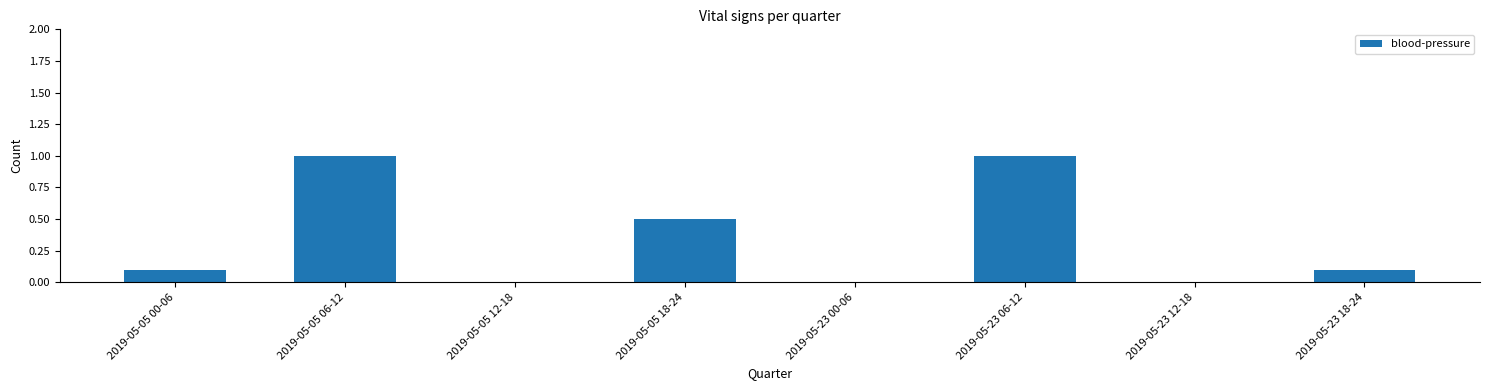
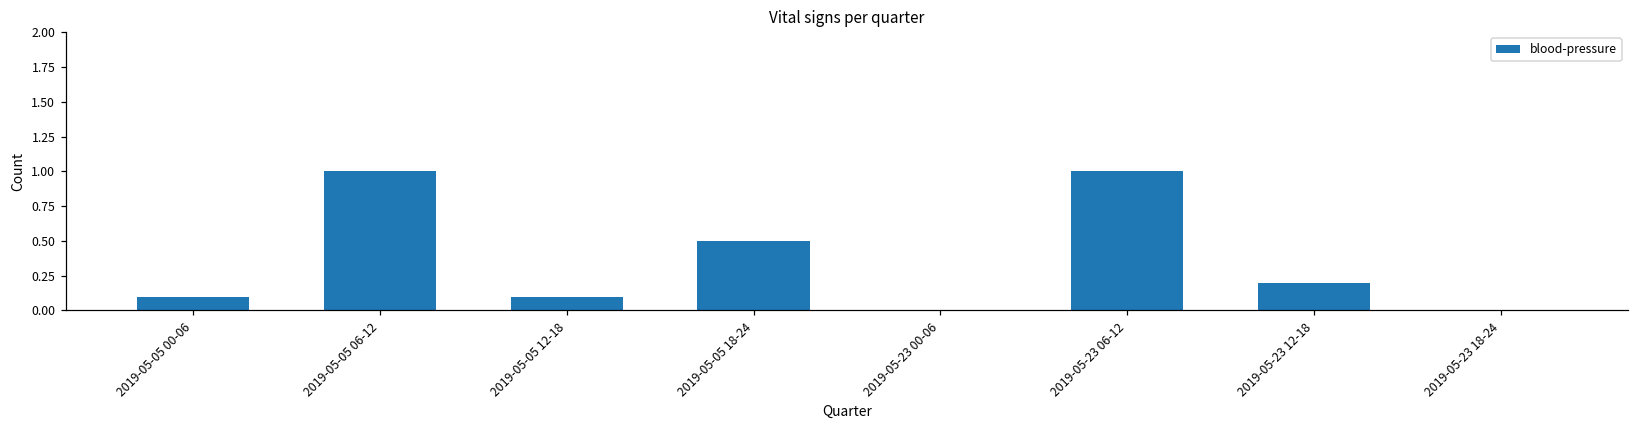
  {
    "2019-05-05 00-06": 0.1,
    "2019-05-05 06-12": 1.0,
-   "2019-05-05 12-18": 0.0,
+   "2019-05-05 12-18": 0.1,
    "2019-05-05 18-24": 0.5,
    "2019-05-23 00-06": 0.0,
    "2019-05-23 06-12": 1.0,
-   "2019-05-23 12-18": 0.0,
-   "2019-05-23 18-24": 0.1
+   "2019-05-23 12-18": 0.2,
+   "2019-05-23 18-24": 0.0
  }
